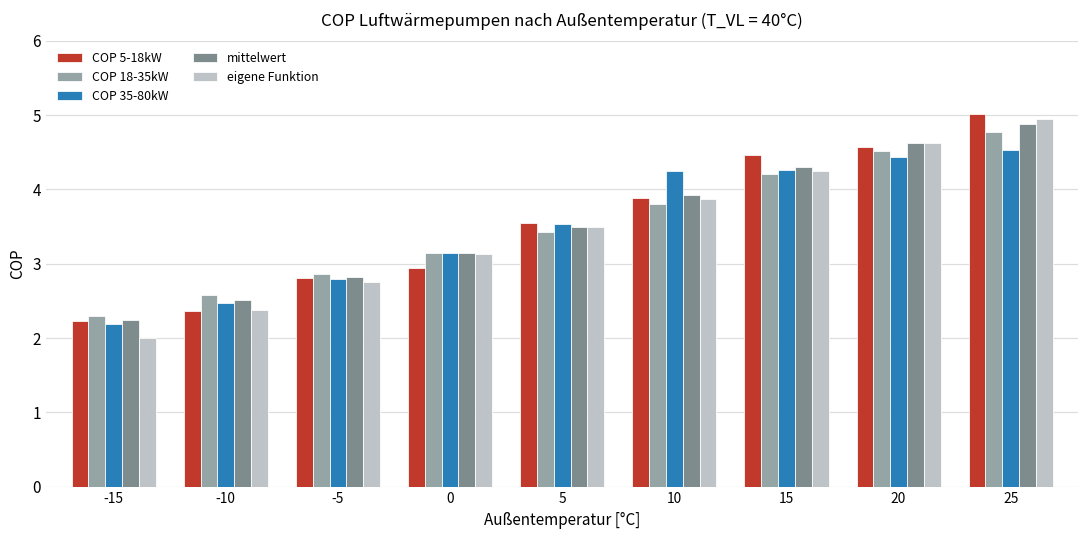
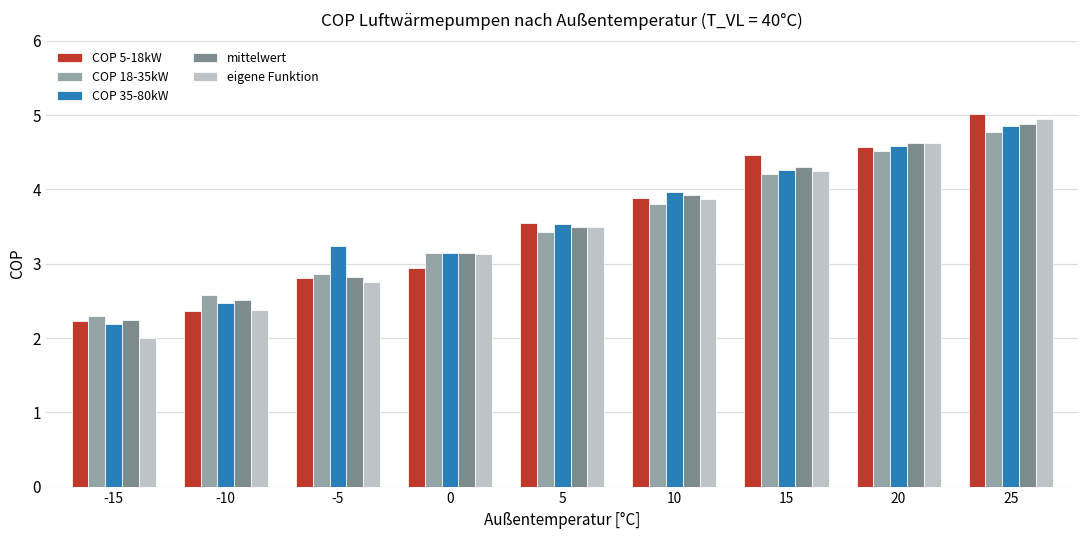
  {
    "COP 5-18kW": {
      "-15": 2.2,
      "-10": 2.4,
      "-5": 2.8,
      "0": 2.9,
      "5": 3.5,
      "10": 3.9,
      "15": 4.5,
      "20": 4.6,
      "25": 5.0
    },
    "COP 35-80kW": {
      "-15": 2.2,
      "-10": 2.5,
-     "-5": 2.8,
+     "-5": 3.2,
      "0": 3.1,
      "5": 3.5,
-     "10": 4.2,
+     "10": 4.0,
      "15": 4.3,
-     "20": 4.4,
-     "25": 4.5
+     "20": 4.6,
+     "25": 4.9
    }
  }
